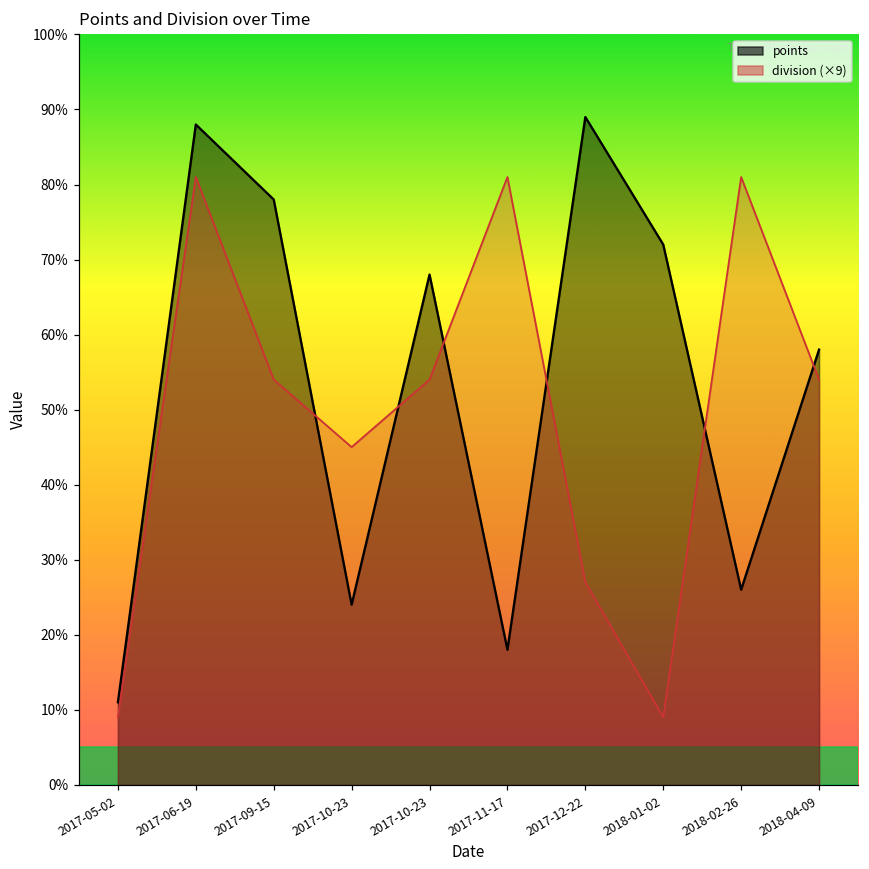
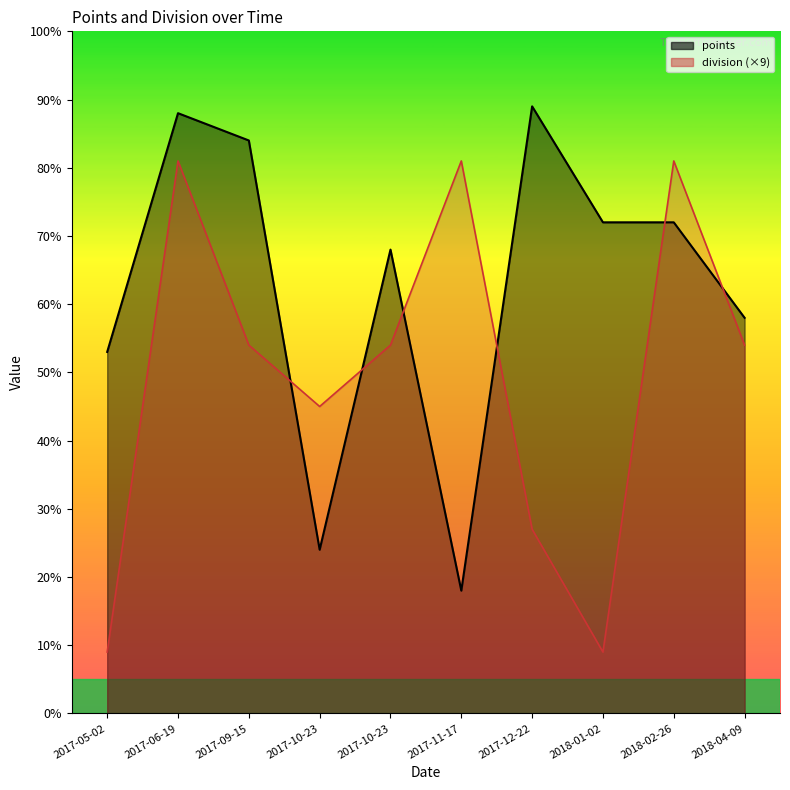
  {
    "points": {
-     "2017-05-02": "11%",
+     "2017-05-02": "53%",
      "2017-06-19": "88%",
-     "2017-09-15": "78%",
+     "2017-09-15": "84%",
      "2017-11-17": "18%",
      "2017-12-22": "89%",
      "2018-01-02": "72%",
-     "2018-02-26": "26%",
+     "2018-02-26": "72%",
      "2018-04-09": "58%"
    }
  }
